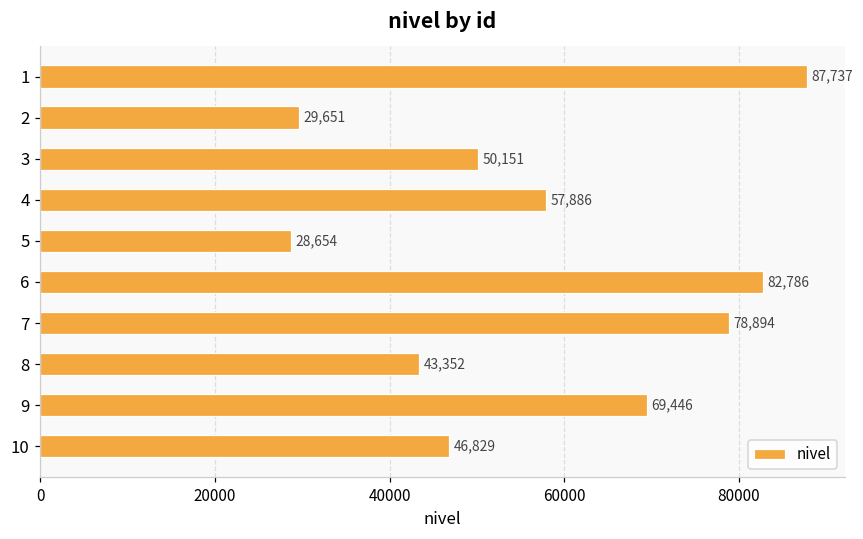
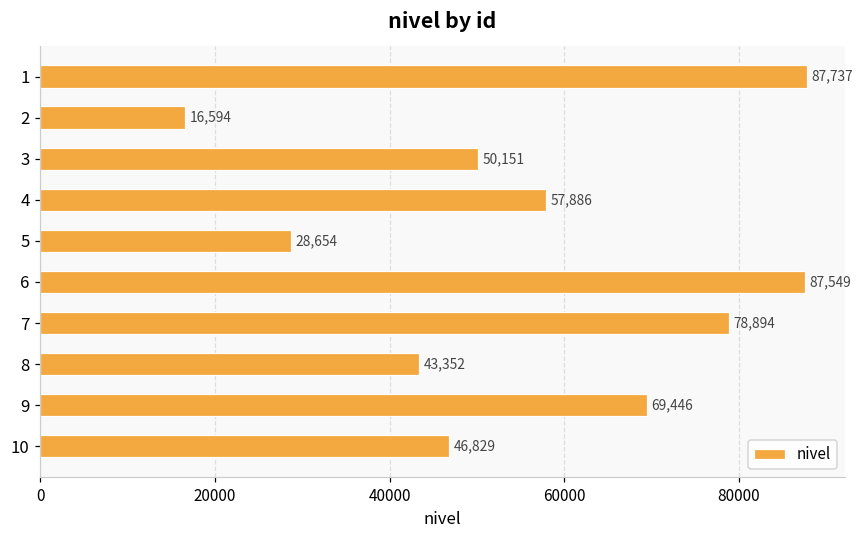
  {
    "1": "87,737",
-   "2": "29,651",
+   "2": "16,594",
    "3": "50,151",
    "4": "57,886",
    "5": "28,654",
-   "6": "82,786",
+   "6": "87,549",
    "7": "78,894",
    "8": "43,352",
    "9": "69,446",
    "10": "46,829"
  }
